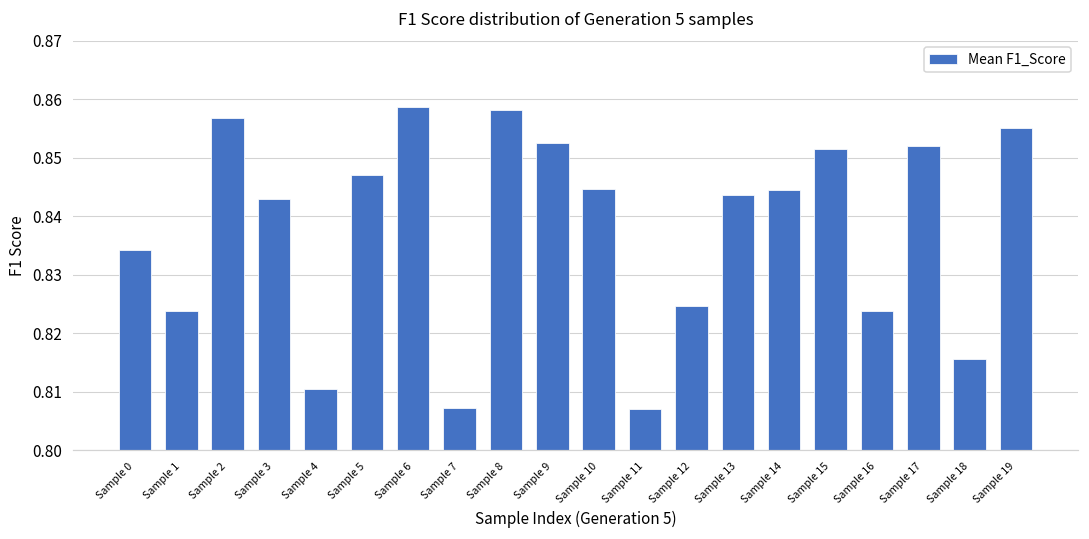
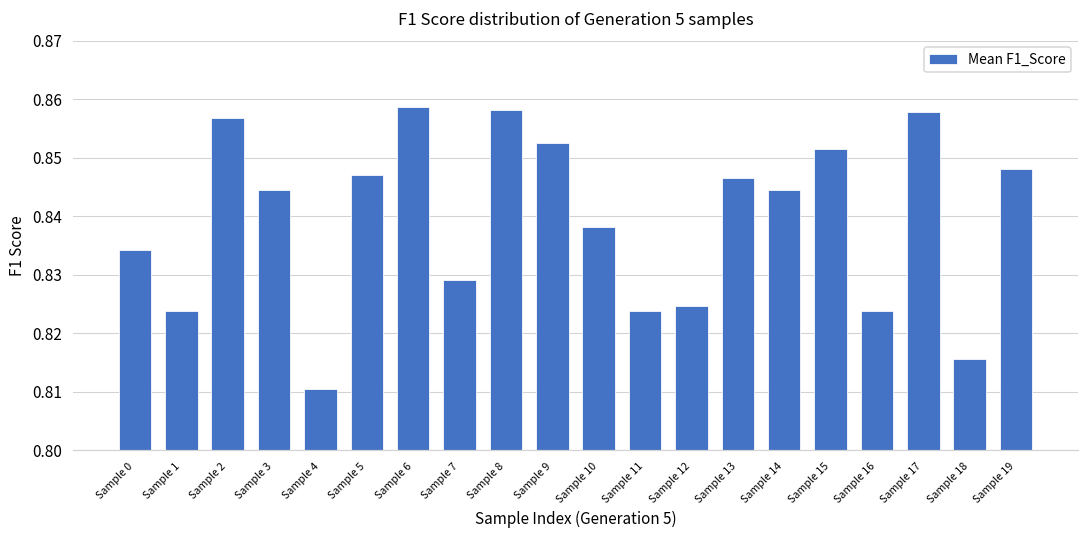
  {
    "Sample 0": 0.834,
    "Sample 1": 0.824,
    "Sample 2": 0.857,
-   "Sample 3": 0.843,
+   "Sample 3": 0.844,
    "Sample 4": 0.811,
    "Sample 5": 0.847,
    "Sample 6": 0.859,
-   "Sample 7": 0.807,
+   "Sample 7": 0.829,
    "Sample 8": 0.858,
    "Sample 9": 0.852,
-   "Sample 10": 0.845,
-   "Sample 11": 0.807,
+   "Sample 10": 0.838,
+   "Sample 11": 0.824,
    "Sample 12": 0.825,
-   "Sample 13": 0.844,
+   "Sample 13": 0.846,
    "Sample 14": 0.845,
    "Sample 15": 0.851,
    "Sample 16": 0.824,
-   "Sample 17": 0.852,
+   "Sample 17": 0.858,
    "Sample 18": 0.816,
-   "Sample 19": 0.855
+   "Sample 19": 0.848
  }
